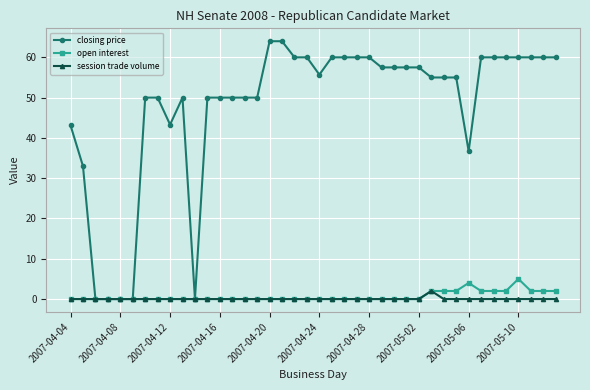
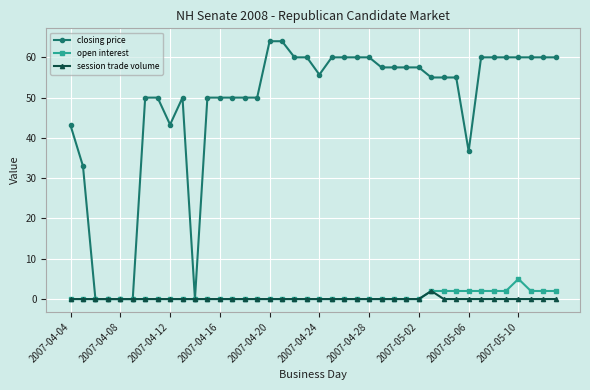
  {
    "closing price": {
      "2007-04-04": 43,
      "2007-04-12": 43,
      "2007-04-16": 50,
      "2007-04-20": 64,
      "2007-04-24": 56,
      "2007-04-28": 60,
      "2007-05-02": 58,
      "2007-05-06": 37,
      "2007-05-10": 60
    },
    "open interest": {
-     "2007-05-06": 4,
+     "2007-05-06": 2,
      "2007-05-10": 5
    },
    "session trade volume": {
      "2007-05-06": 0,
      "2007-05-10": 0
    }
  }
